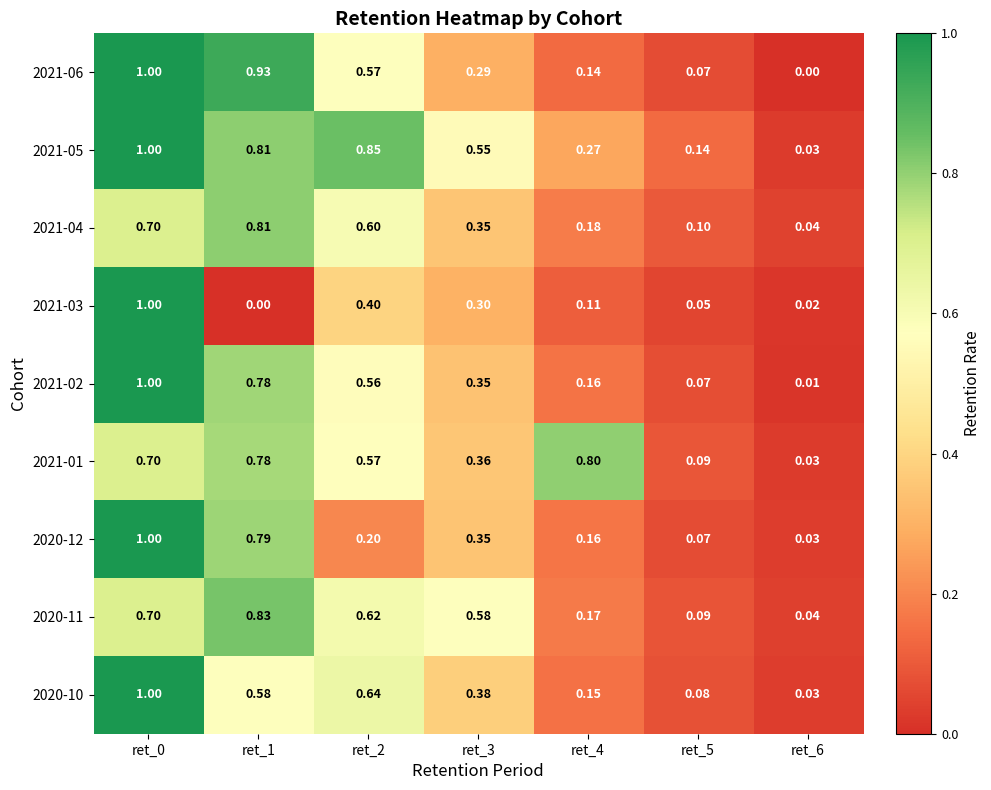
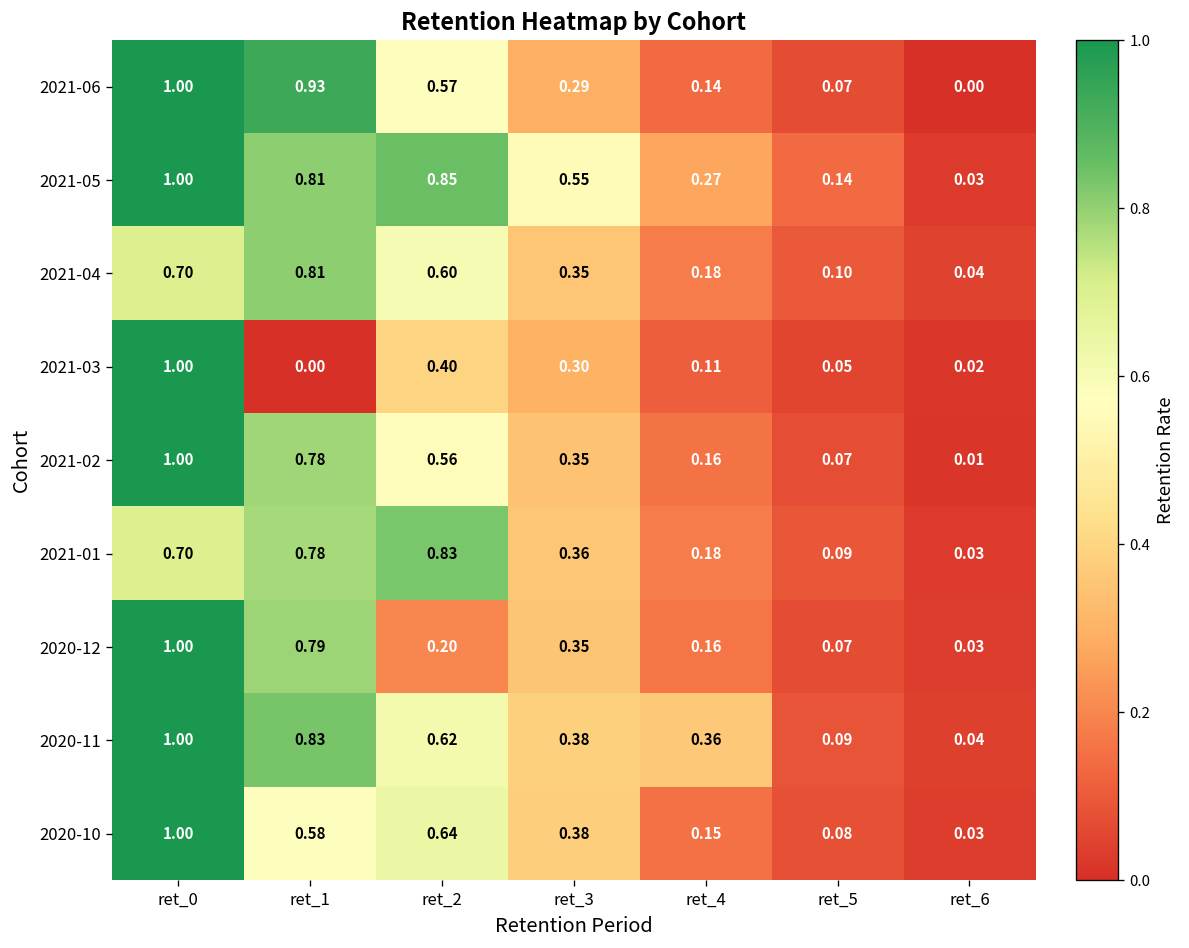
  {
    "2021-06": {
      "ret_0": 1.00,
      "ret_1": 0.93,
      "ret_2": 0.57,
      "ret_3": 0.29,
      "ret_4": 0.14,
      "ret_5": 0.07,
      "ret_6": 0.00
    },
    "2021-05": {
      "ret_0": 1.00,
      "ret_1": 0.81,
      "ret_2": 0.85,
      "ret_3": 0.55,
      "ret_4": 0.27,
      "ret_5": 0.14,
      "ret_6": 0.03
    },
    "2021-04": {
      "ret_0": 0.70,
      "ret_1": 0.81,
      "ret_2": 0.60,
      "ret_3": 0.35,
      "ret_4": 0.18,
      "ret_5": 0.10,
      "ret_6": 0.04
    },
    "2021-03": {
      "ret_0": 1.00,
      "ret_1": 0.00,
      "ret_2": 0.40,
      "ret_3": 0.30,
      "ret_4": 0.11,
      "ret_5": 0.05,
      "ret_6": 0.02
    },
    "2021-02": {
      "ret_0": 1.00,
      "ret_1": 0.78,
      "ret_2": 0.56,
      "ret_3": 0.35,
      "ret_4": 0.16,
      "ret_5": 0.07,
      "ret_6": 0.01
    },
    "2021-01": {
      "ret_0": 0.70,
      "ret_1": 0.78,
-     "ret_2": 0.57,
+     "ret_2": 0.83,
      "ret_3": 0.36,
-     "ret_4": 0.80,
+     "ret_4": 0.18,
      "ret_5": 0.09,
      "ret_6": 0.03
    },
    "2020-12": {
      "ret_0": 1.00,
      "ret_1": 0.79,
      "ret_2": 0.20,
      "ret_3": 0.35,
      "ret_4": 0.16,
      "ret_5": 0.07,
      "ret_6": 0.03
    },
    "2020-11": {
-     "ret_0": 0.70,
+     "ret_0": 1.00,
      "ret_1": 0.83,
      "ret_2": 0.62,
-     "ret_3": 0.58,
-     "ret_4": 0.17,
+     "ret_3": 0.38,
+     "ret_4": 0.36,
      "ret_5": 0.09,
      "ret_6": 0.04
    },
    "2020-10": {
      "ret_0": 1.00,
      "ret_1": 0.58,
      "ret_2": 0.64,
      "ret_3": 0.38,
      "ret_4": 0.15,
      "ret_5": 0.08,
      "ret_6": 0.03
    }
  }
